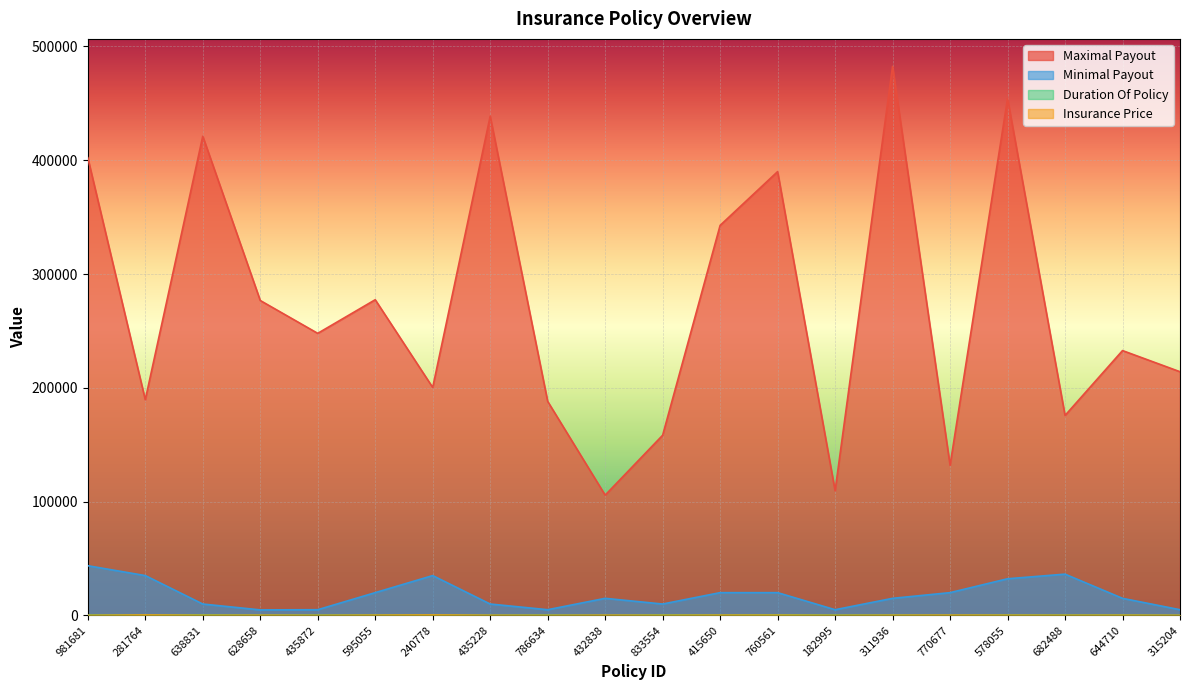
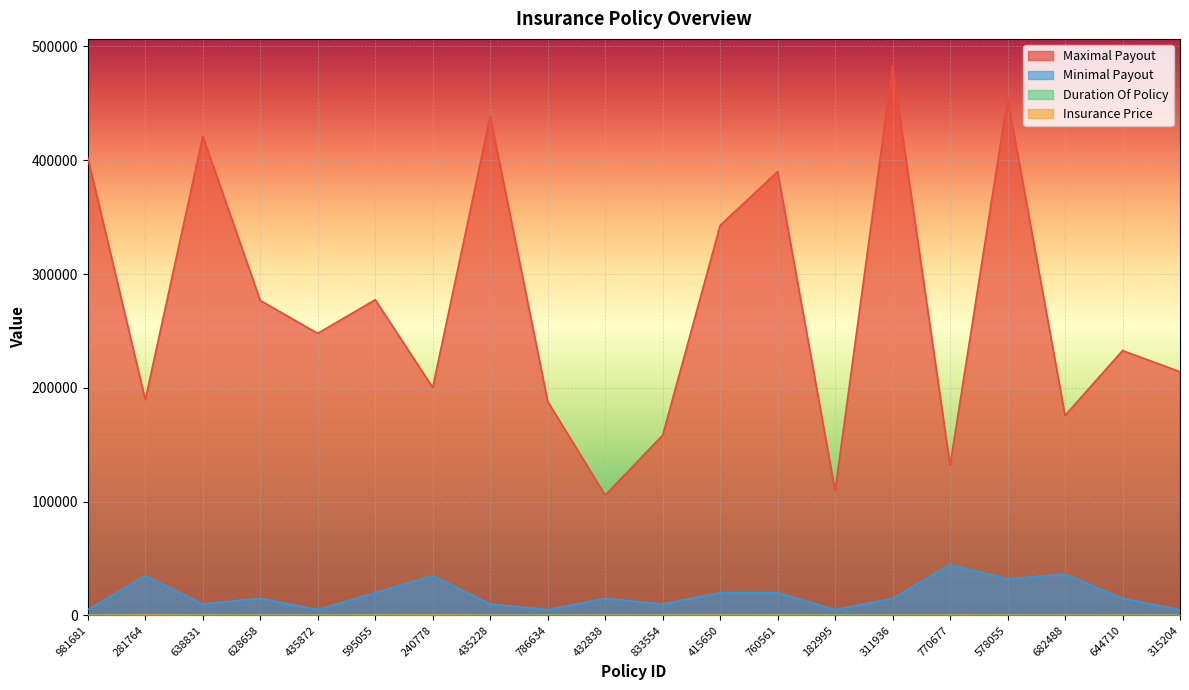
  {
    "Maximal Payout": {
      "981681": 402000,
      "281764": 190000,
      "638831": 421000,
      "628658": 277000,
      "435872": 248000,
      "595055": 277000,
      "240778": 200000,
      "435228": 439000,
      "786634": 188000,
      "432838": 106000,
      "833554": 158000,
      "415650": 343000,
      "760561": 390000,
      "182995": 110000,
      "311936": 483000,
      "770677": 132000,
      "578055": 454000,
      "682488": 176000,
      "644710": 233000,
      "315204": 214000
    },
    "Minimal Payout": {
-     "981681": 44000,
+     "981681": 5000,
      "281764": 35000,
      "638831": 10000,
-     "628658": 5000,
+     "628658": 15000,
      "435872": 5000,
      "595055": 20000,
      "240778": 35000,
      "435228": 10000,
      "786634": 5000,
      "432838": 15000,
      "833554": 10000,
      "415650": 20000,
      "760561": 20000,
      "182995": 5000,
      "311936": 15000,
-     "770677": 20000,
+     "770677": 45000,
      "578055": 32000,
      "682488": 36000,
      "644710": 15000,
      "315204": 5000
    },
    "Insurance Price": {
      "981681": 0,
      "281764": 0,
      "638831": 0,
      "628658": 0,
      "435872": 0,
      "595055": 0,
      "240778": 0,
      "435228": 0,
      "786634": 0,
      "432838": 0,
      "833554": 0,
      "415650": 0,
      "760561": 0,
      "182995": 0,
      "311936": 0,
      "770677": 0,
      "578055": 0,
      "682488": 0,
      "644710": 0,
      "315204": 0
    }
  }
